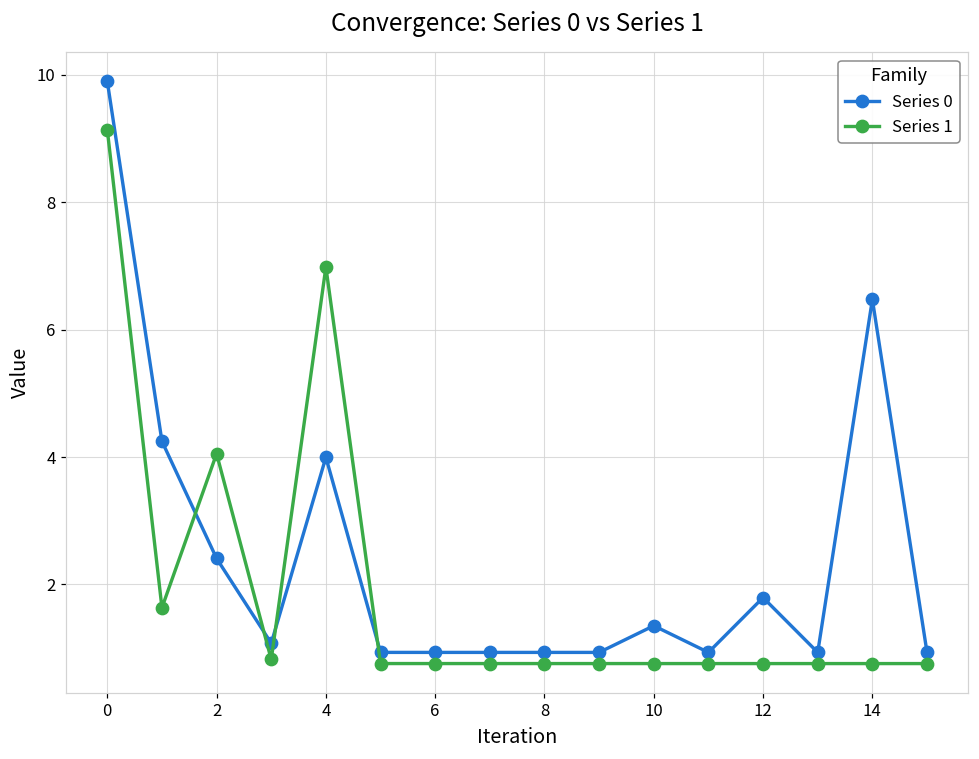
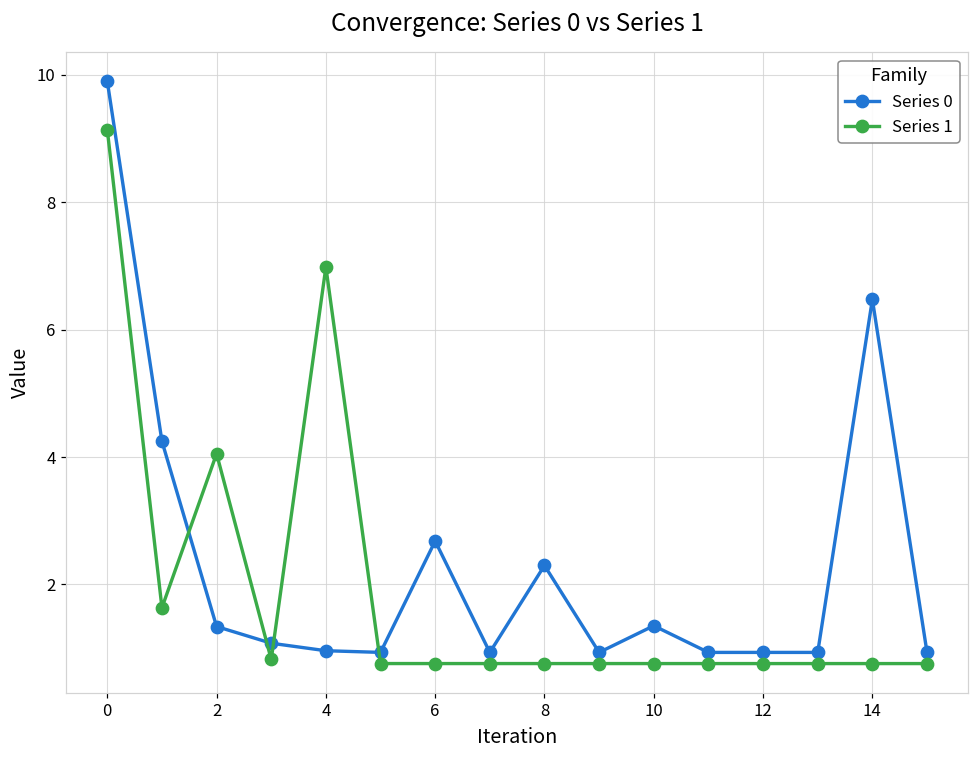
  {
    "Series 0": {
      "0": 9.9,
-     "2": 2.4,
-     "4": 4.0,
-     "6": 0.9,
-     "8": 0.9,
+     "2": 1.3,
+     "4": 1.0,
+     "6": 2.7,
+     "8": 2.3,
      "10": 1.4,
-     "12": 1.8,
+     "12": 0.9,
      "14": 6.5
    },
    "Series 1": {
      "0": 9.1,
      "2": 4.1,
      "4": 7.0,
      "6": 0.8,
      "8": 0.8,
      "10": 0.8,
      "12": 0.8,
      "14": 0.8
    }
  }
